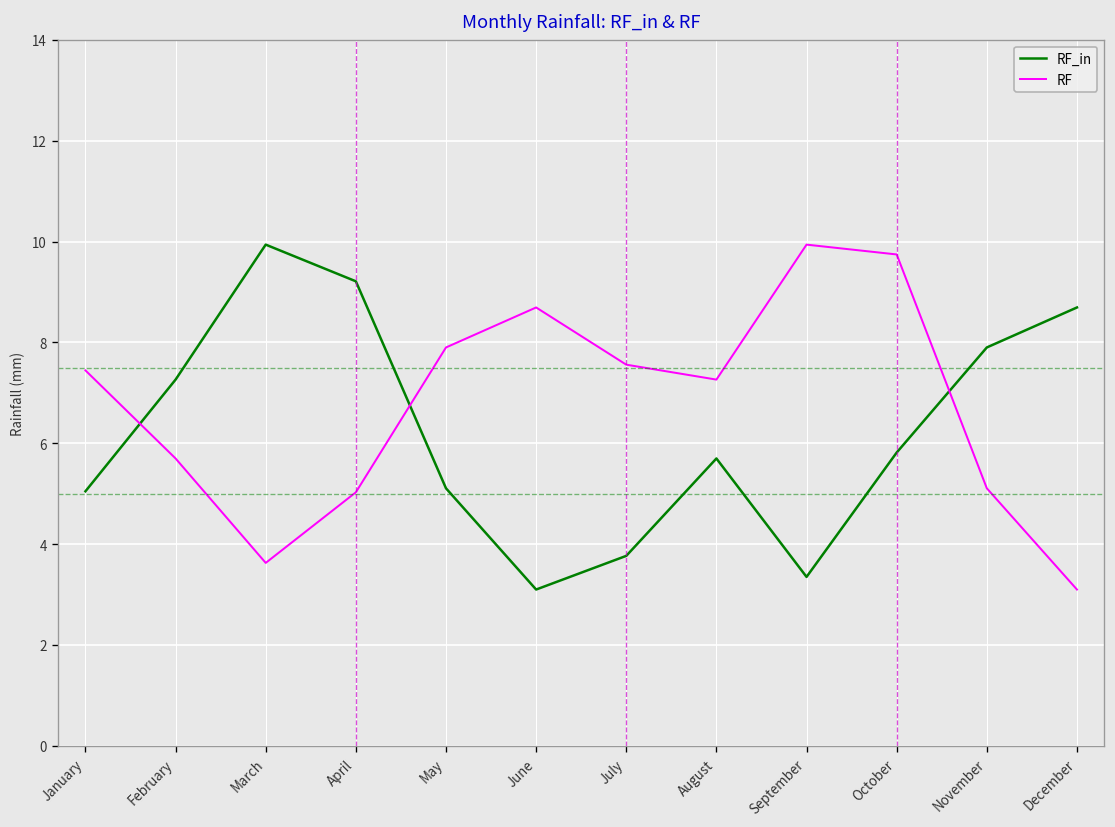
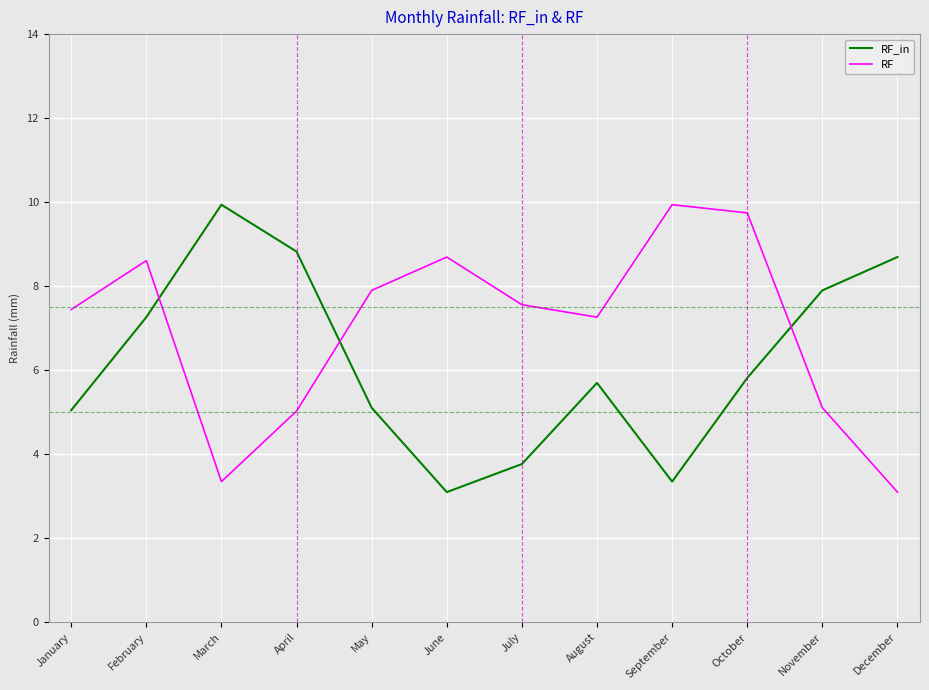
  {
    "RF_in": {
      "January": 5.0,
      "February": 7.3,
      "March": 9.9,
-     "April": 9.2,
+     "April": 8.8,
      "May": 5.1,
      "June": 3.1,
      "July": 3.8,
      "August": 5.7,
      "September": 3.3,
      "October": 5.8,
      "November": 7.9,
      "December": 8.7
    },
    "RF": {
      "January": 7.4,
-     "February": 5.7,
-     "March": 3.6,
+     "February": 8.6,
+     "March": 3.3,
      "April": 5.0,
      "May": 7.9,
      "June": 8.7,
      "July": 7.6,
      "August": 7.3,
      "September": 9.9,
      "October": 9.7,
      "November": 5.1,
      "December": 3.1
    }
  }
